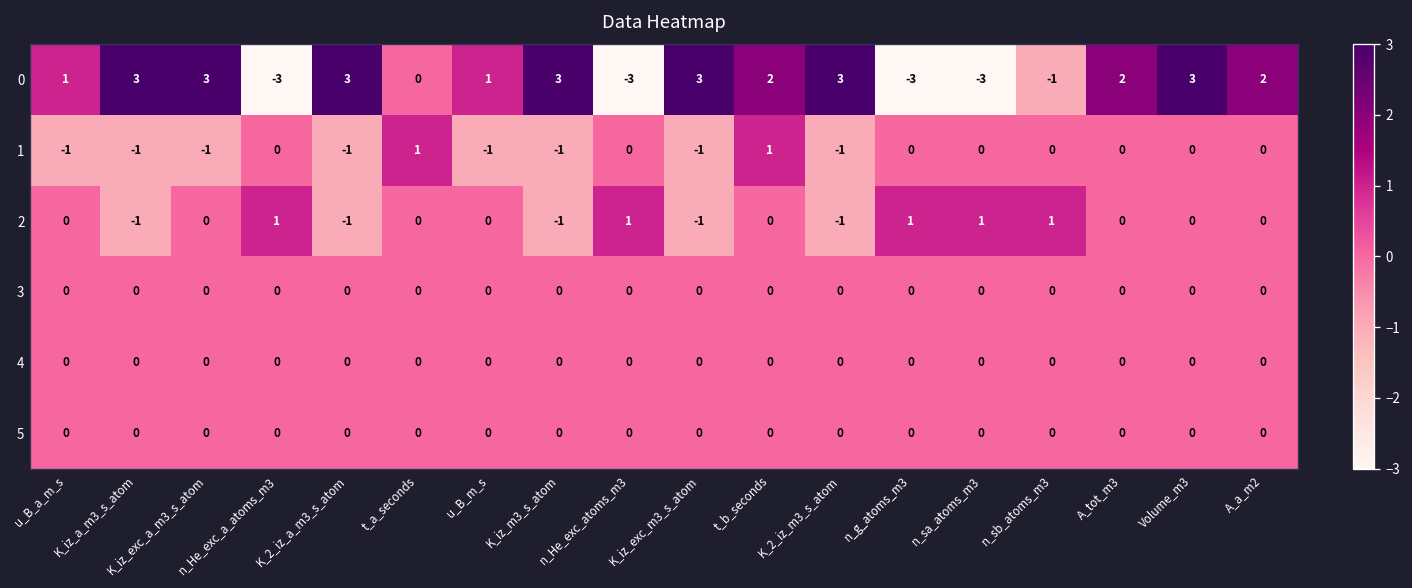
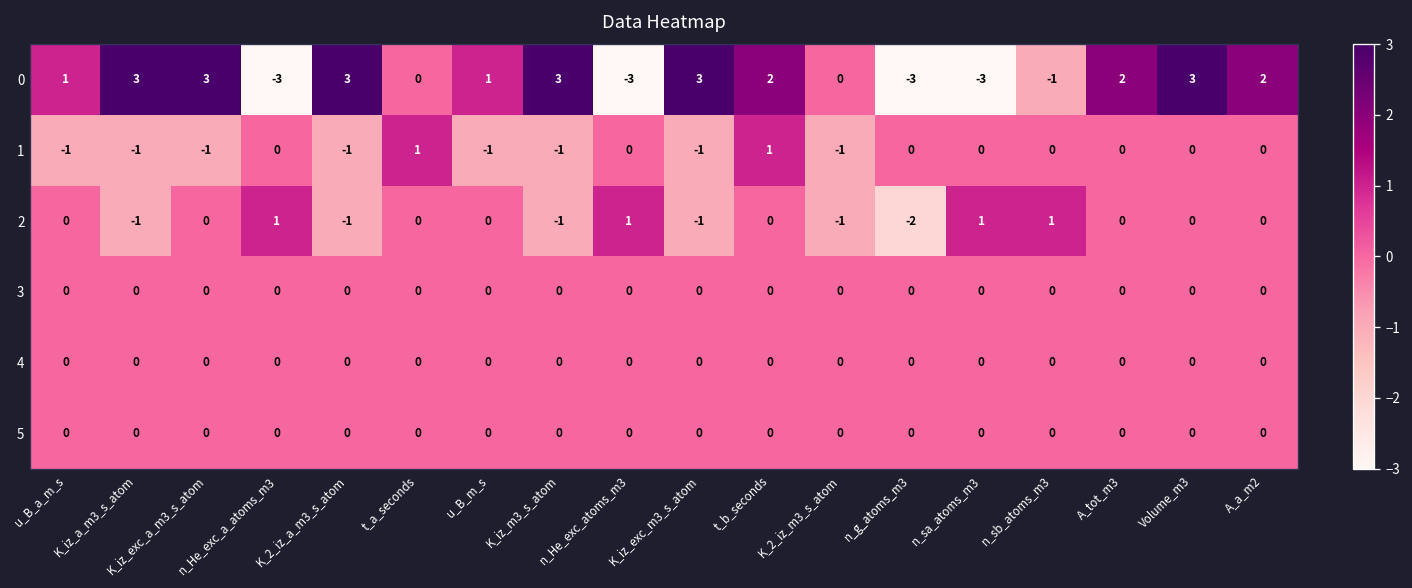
  {
    "0": {
      "u_B_a_m_s": 1,
      "K_iz_a_m3_s_atom": 3,
      "K_iz_exc_a_m3_s_atom": 3,
      "n_He_exc_a_atoms_m3": -3,
      "K_2_iz_a_m3_s_atom": 3,
      "t_a_seconds": 0,
      "u_B_m_s": 1,
      "K_iz_m3_s_atom": 3,
      "n_He_exc_atoms_m3": -3,
      "K_iz_exc_m3_s_atom": 3,
      "t_b_seconds": 2,
-     "K_2_iz_m3_s_atom": 3,
+     "K_2_iz_m3_s_atom": 0,
      "n_g_atoms_m3": -3,
      "n_sa_atoms_m3": -3,
      "n_sb_atoms_m3": -1,
      "A_tot_m3": 2,
      "Volume_m3": 3,
      "A_a_m2": 2
    },
    "1": {
      "u_B_a_m_s": -1,
      "K_iz_a_m3_s_atom": -1,
      "K_iz_exc_a_m3_s_atom": -1,
      "n_He_exc_a_atoms_m3": 0,
      "K_2_iz_a_m3_s_atom": -1,
      "t_a_seconds": 1,
      "u_B_m_s": -1,
      "K_iz_m3_s_atom": -1,
      "n_He_exc_atoms_m3": 0,
      "K_iz_exc_m3_s_atom": -1,
      "t_b_seconds": 1,
      "K_2_iz_m3_s_atom": -1,
      "n_g_atoms_m3": 0,
      "n_sa_atoms_m3": 0,
      "n_sb_atoms_m3": 0,
      "A_tot_m3": 0,
      "Volume_m3": 0,
      "A_a_m2": 0
    },
    "2": {
      "u_B_a_m_s": 0,
      "K_iz_a_m3_s_atom": -1,
      "K_iz_exc_a_m3_s_atom": 0,
      "n_He_exc_a_atoms_m3": 1,
      "K_2_iz_a_m3_s_atom": -1,
      "t_a_seconds": 0,
      "u_B_m_s": 0,
      "K_iz_m3_s_atom": -1,
      "n_He_exc_atoms_m3": 1,
      "K_iz_exc_m3_s_atom": -1,
      "t_b_seconds": 0,
      "K_2_iz_m3_s_atom": -1,
-     "n_g_atoms_m3": 1,
+     "n_g_atoms_m3": -2,
      "n_sa_atoms_m3": 1,
      "n_sb_atoms_m3": 1,
      "A_tot_m3": 0,
      "Volume_m3": 0,
      "A_a_m2": 0
    },
    "3": {
      "u_B_a_m_s": 0,
      "K_iz_a_m3_s_atom": 0,
      "K_iz_exc_a_m3_s_atom": 0,
      "n_He_exc_a_atoms_m3": 0,
      "K_2_iz_a_m3_s_atom": 0,
      "t_a_seconds": 0,
      "u_B_m_s": 0,
      "K_iz_m3_s_atom": 0,
      "n_He_exc_atoms_m3": 0,
      "K_iz_exc_m3_s_atom": 0,
      "t_b_seconds": 0,
      "K_2_iz_m3_s_atom": 0,
      "n_g_atoms_m3": 0,
      "n_sa_atoms_m3": 0,
      "n_sb_atoms_m3": 0,
      "A_tot_m3": 0,
      "Volume_m3": 0,
      "A_a_m2": 0
    },
    "4": {
      "u_B_a_m_s": 0,
      "K_iz_a_m3_s_atom": 0,
      "K_iz_exc_a_m3_s_atom": 0,
      "n_He_exc_a_atoms_m3": 0,
      "K_2_iz_a_m3_s_atom": 0,
      "t_a_seconds": 0,
      "u_B_m_s": 0,
      "K_iz_m3_s_atom": 0,
      "n_He_exc_atoms_m3": 0,
      "K_iz_exc_m3_s_atom": 0,
      "t_b_seconds": 0,
      "K_2_iz_m3_s_atom": 0,
      "n_g_atoms_m3": 0,
      "n_sa_atoms_m3": 0,
      "n_sb_atoms_m3": 0,
      "A_tot_m3": 0,
      "Volume_m3": 0,
      "A_a_m2": 0
    },
    "5": {
      "u_B_a_m_s": 0,
      "K_iz_a_m3_s_atom": 0,
      "K_iz_exc_a_m3_s_atom": 0,
      "n_He_exc_a_atoms_m3": 0,
      "K_2_iz_a_m3_s_atom": 0,
      "t_a_seconds": 0,
      "u_B_m_s": 0,
      "K_iz_m3_s_atom": 0,
      "n_He_exc_atoms_m3": 0,
      "K_iz_exc_m3_s_atom": 0,
      "t_b_seconds": 0,
      "K_2_iz_m3_s_atom": 0,
      "n_g_atoms_m3": 0,
      "n_sa_atoms_m3": 0,
      "n_sb_atoms_m3": 0,
      "A_tot_m3": 0,
      "Volume_m3": 0,
      "A_a_m2": 0
    }
  }
